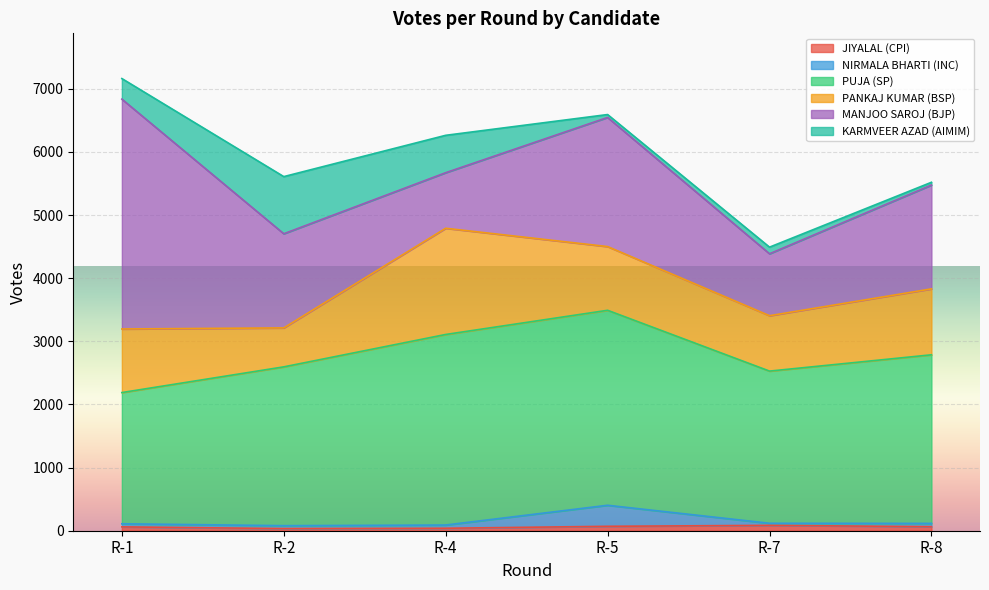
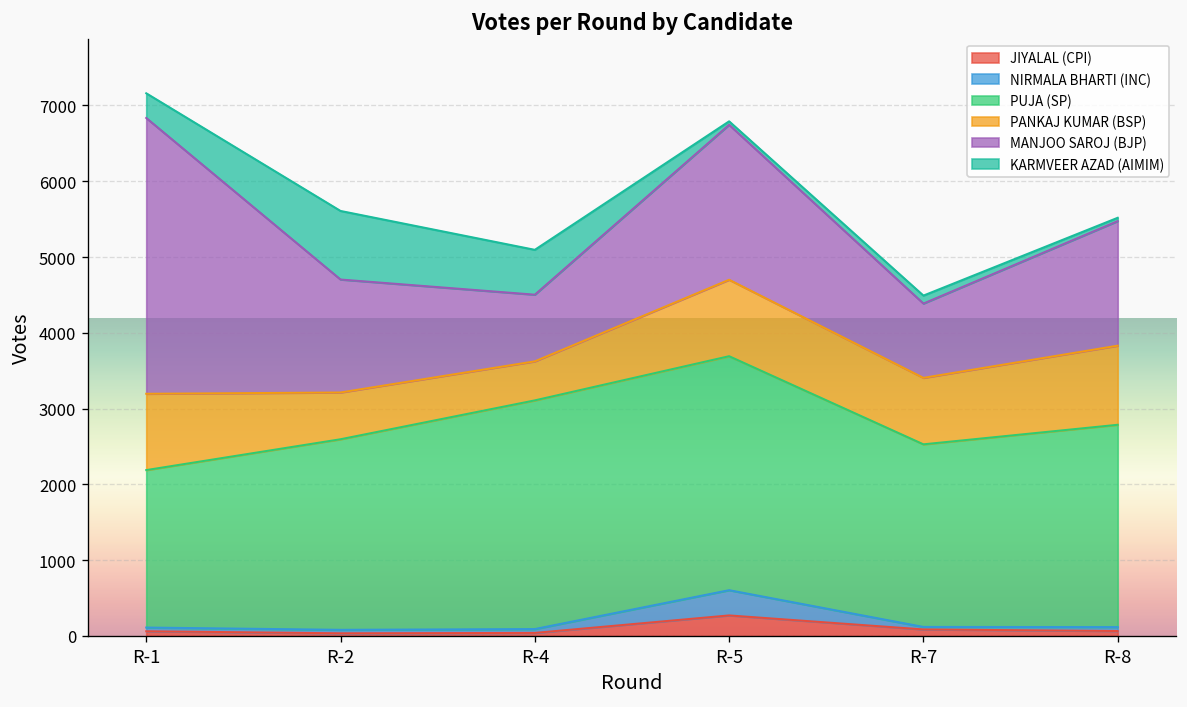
  {
    "JIYALAL (CPI)": {
      "R-1": 100,
      "R-2": 0,
      "R-4": 0,
-     "R-5": 100,
+     "R-5": 300,
      "R-8": 100
    },
    "NIRMALA BHARTI (INC)": {
      "R-1": 0,
      "R-2": 0,
      "R-4": 100,
      "R-5": 300,
      "R-8": 100
    },
    "PANKAJ KUMAR (BSP)": {
      "R-1": 1000,
      "R-2": 600,
-     "R-4": 1700,
+     "R-4": 500,
      "R-5": 1000,
      "R-7": 900,
      "R-8": 1000
    },
    "MANJOO SAROJ (BJP)": {
      "R-1": 3600,
      "R-2": 1500,
      "R-4": 900,
      "R-5": 2000,
      "R-7": 1000,
      "R-8": 1600
    }
  }
